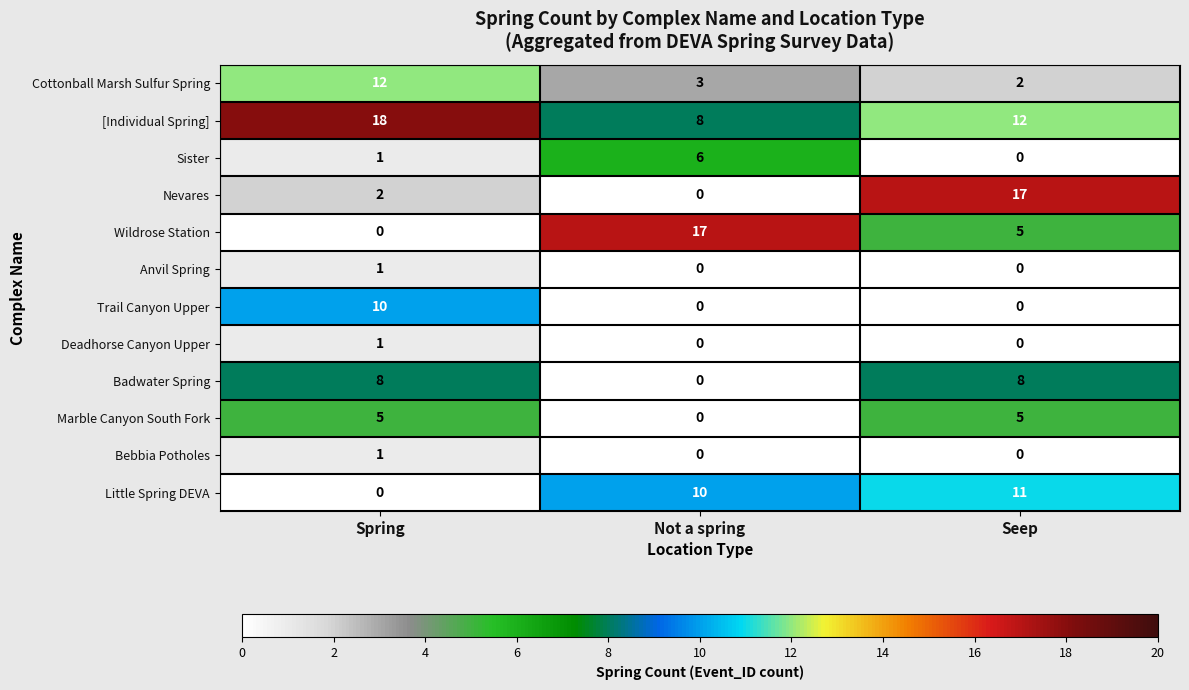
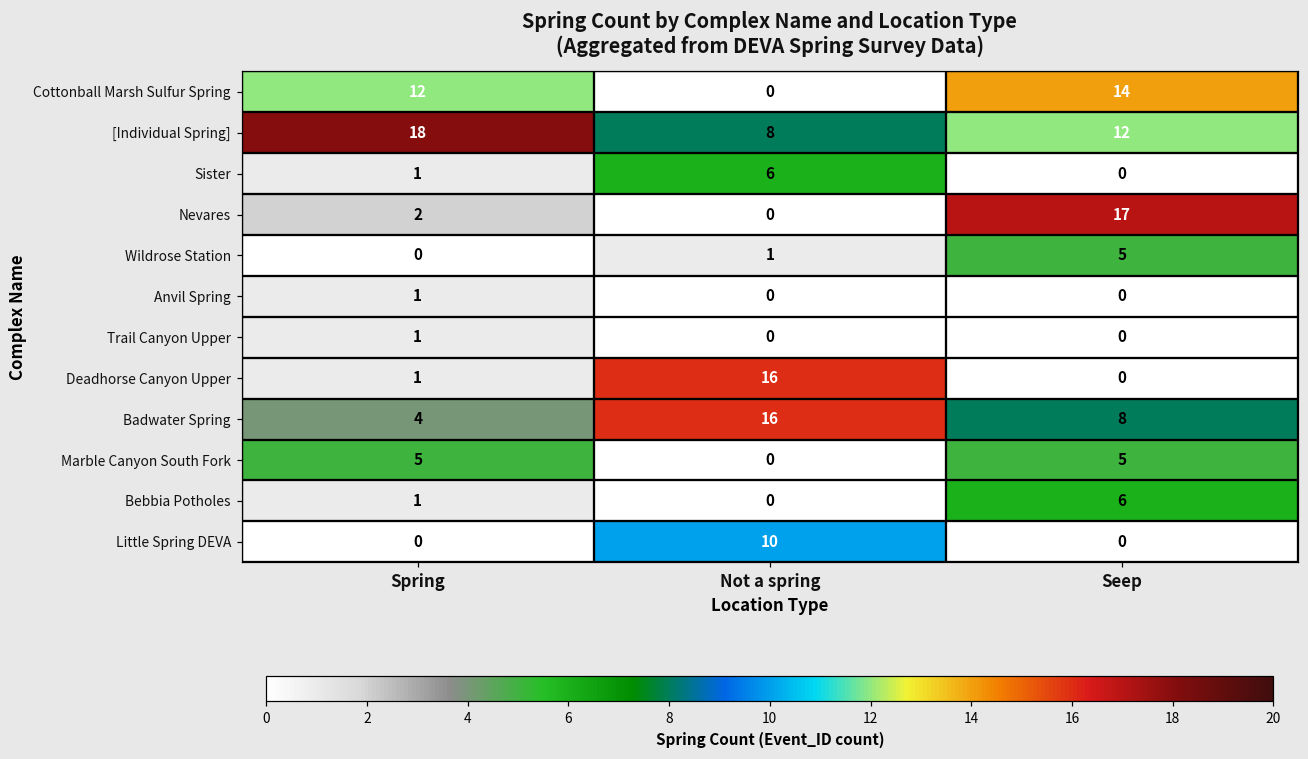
  {
    "Cottonball Marsh Sulfur Spring": {
      "Spring": 12,
-     "Not a spring": 3,
-     "Seep": 2
+     "Not a spring": 0,
+     "Seep": 14
    },
    "[Individual Spring]": {
      "Spring": 18,
      "Not a spring": 8,
      "Seep": 12
    },
    "Sister": {
      "Spring": 1,
      "Not a spring": 6,
      "Seep": 0
    },
    "Nevares": {
      "Spring": 2,
      "Not a spring": 0,
      "Seep": 17
    },
    "Wildrose Station": {
      "Spring": 0,
-     "Not a spring": 17,
+     "Not a spring": 1,
      "Seep": 5
    },
    "Anvil Spring": {
      "Spring": 1,
      "Not a spring": 0,
      "Seep": 0
    },
    "Trail Canyon Upper": {
-     "Spring": 10,
+     "Spring": 1,
      "Not a spring": 0,
      "Seep": 0
    },
    "Deadhorse Canyon Upper": {
      "Spring": 1,
-     "Not a spring": 0,
+     "Not a spring": 16,
      "Seep": 0
    },
    "Badwater Spring": {
-     "Spring": 8,
-     "Not a spring": 0,
+     "Spring": 4,
+     "Not a spring": 16,
      "Seep": 8
    },
    "Marble Canyon South Fork": {
      "Spring": 5,
      "Not a spring": 0,
      "Seep": 5
    },
    "Bebbia Potholes": {
      "Spring": 1,
      "Not a spring": 0,
-     "Seep": 0
+     "Seep": 6
    },
    "Little Spring DEVA": {
      "Spring": 0,
      "Not a spring": 10,
-     "Seep": 11
+     "Seep": 0
    }
  }
